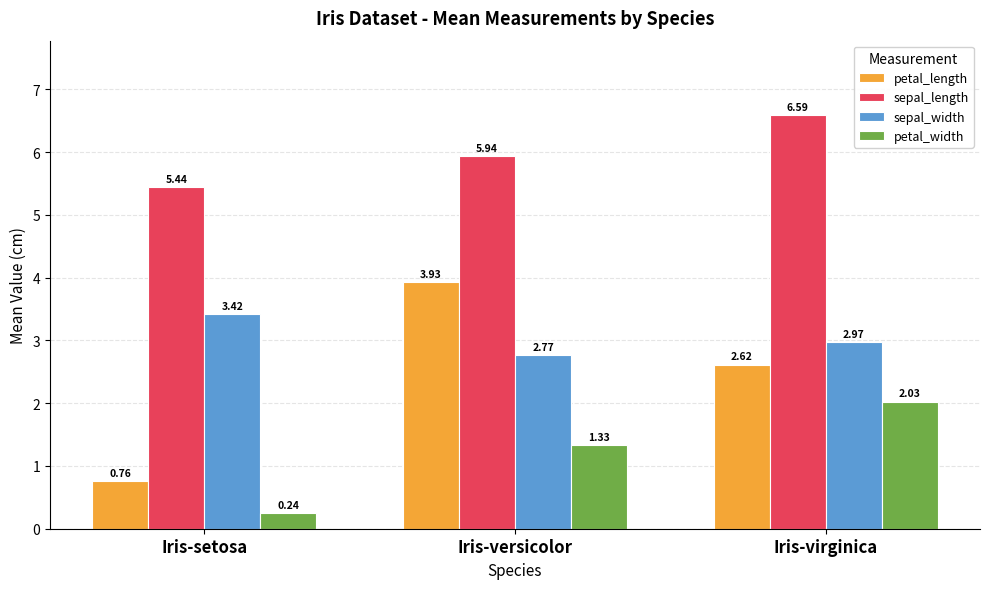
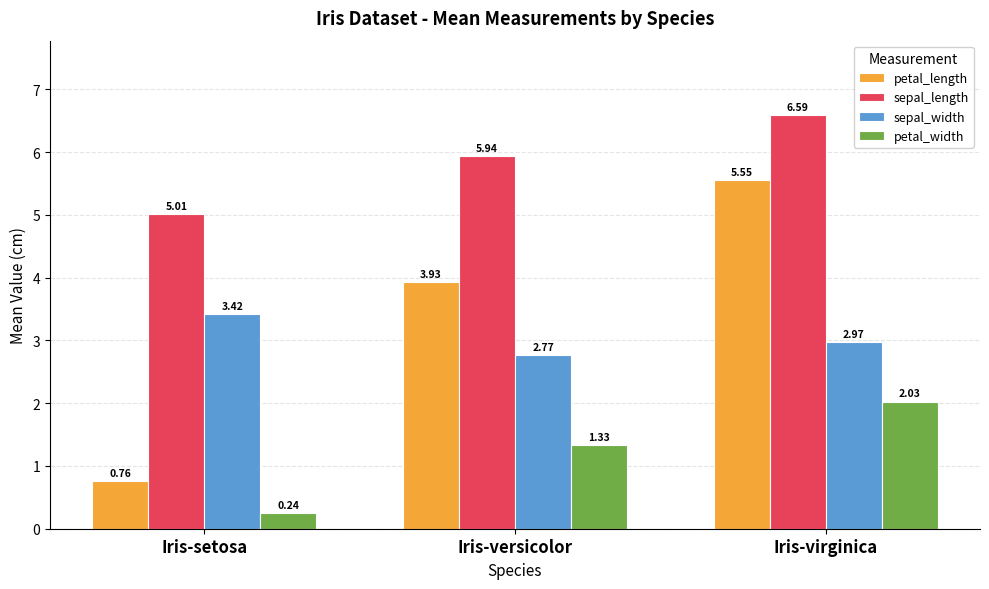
  {
    "petal_length": {
      "Iris-setosa": 0.76,
      "Iris-versicolor": 3.93,
-     "Iris-virginica": 2.62
+     "Iris-virginica": 5.55
    },
    "sepal_length": {
-     "Iris-setosa": 5.44,
+     "Iris-setosa": 5.01,
      "Iris-versicolor": 5.94,
      "Iris-virginica": 6.59
    },
    "sepal_width": {
      "Iris-setosa": 3.42,
      "Iris-versicolor": 2.77,
      "Iris-virginica": 2.97
    },
    "petal_width": {
      "Iris-setosa": 0.24,
      "Iris-versicolor": 1.33,
      "Iris-virginica": 2.03
    }
  }
